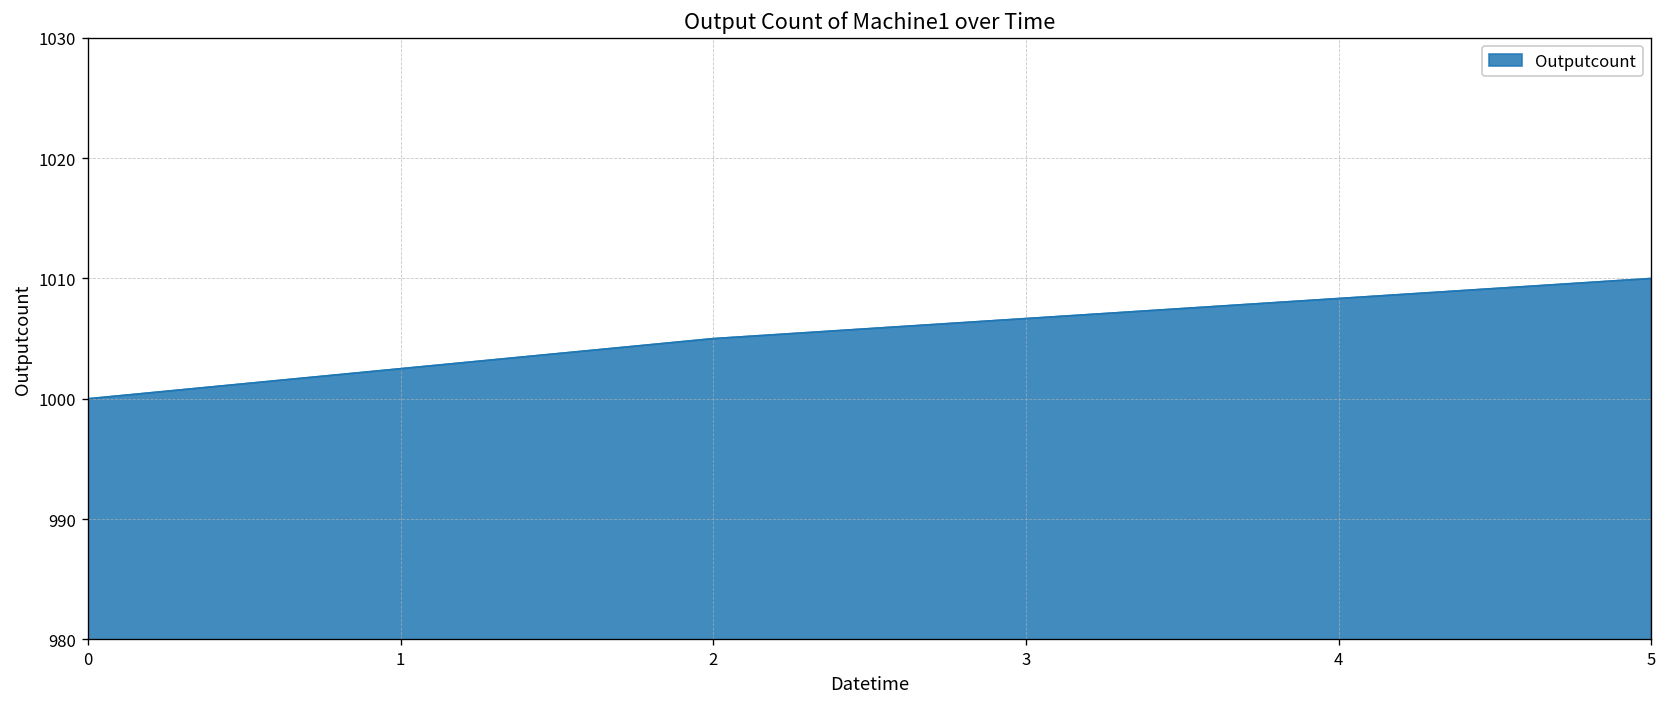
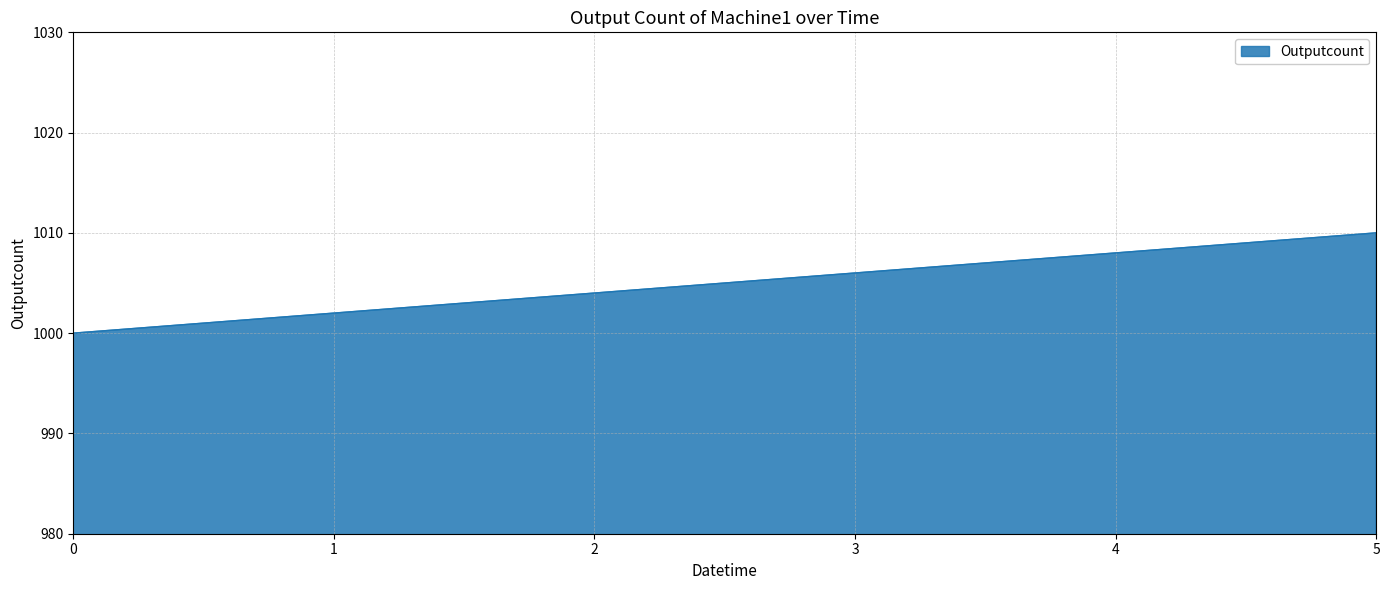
  {
    "0": 1000,
-   "2": 1005,
+   "2": 1004,
    "5": 1010
  }
